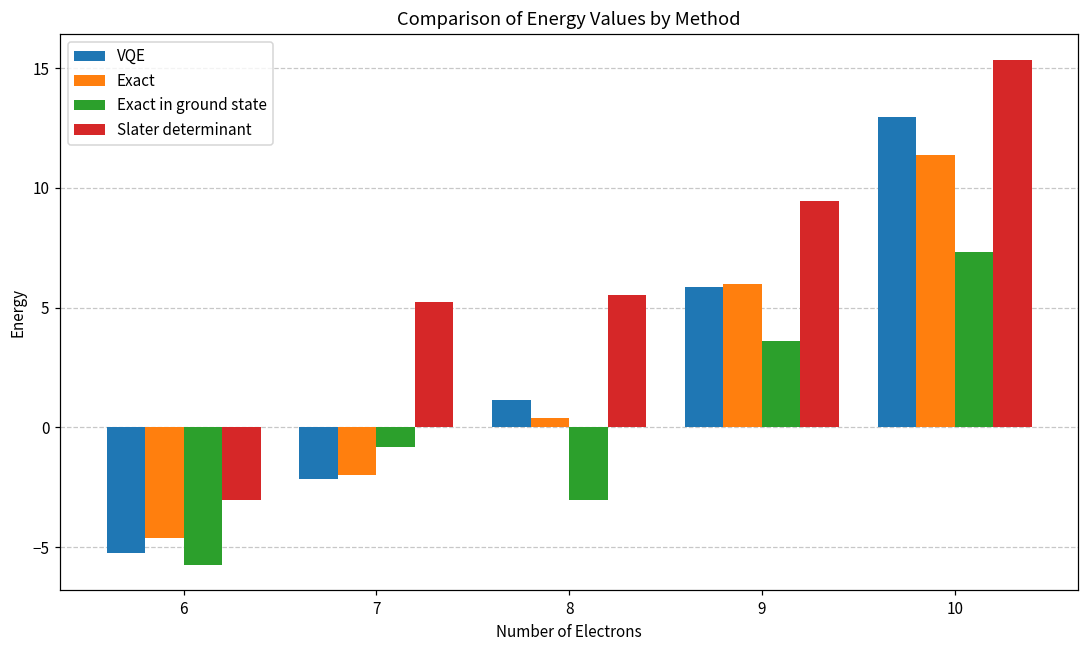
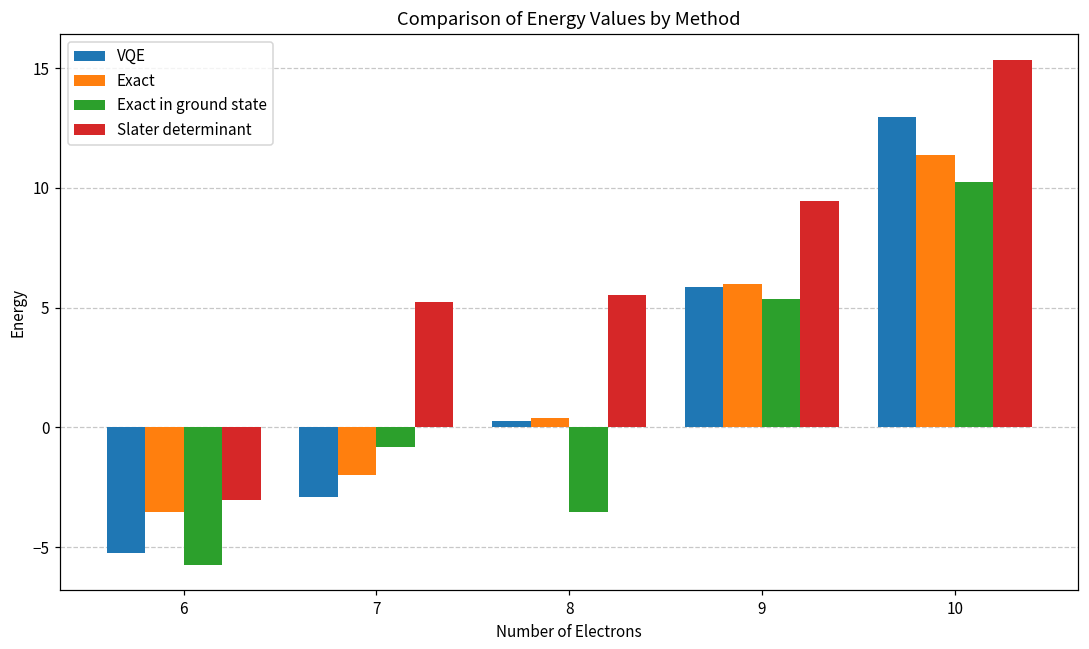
  {
    "VQE": {
      "6": -5.2,
-     "7": -2.1,
-     "8": 1.1,
+     "7": -2.9,
+     "8": 0.2,
      "9": 5.9,
      "10": 13.0
    },
    "Exact": {
-     "6": -4.6,
+     "6": -3.5,
      "7": -2.0,
      "8": 0.4,
      "9": 6.0,
      "10": 11.4
    },
    "Exact in ground state": {
      "6": -5.8,
      "7": -0.8,
-     "8": -3.0,
-     "9": 3.6,
-     "10": 7.3
+     "8": -3.5,
+     "9": 5.4,
+     "10": 10.2
    },
    "Slater determinant": {
      "6": -3.0,
      "7": 5.3,
      "8": 5.5,
      "9": 9.4,
      "10": 15.4
    }
  }
